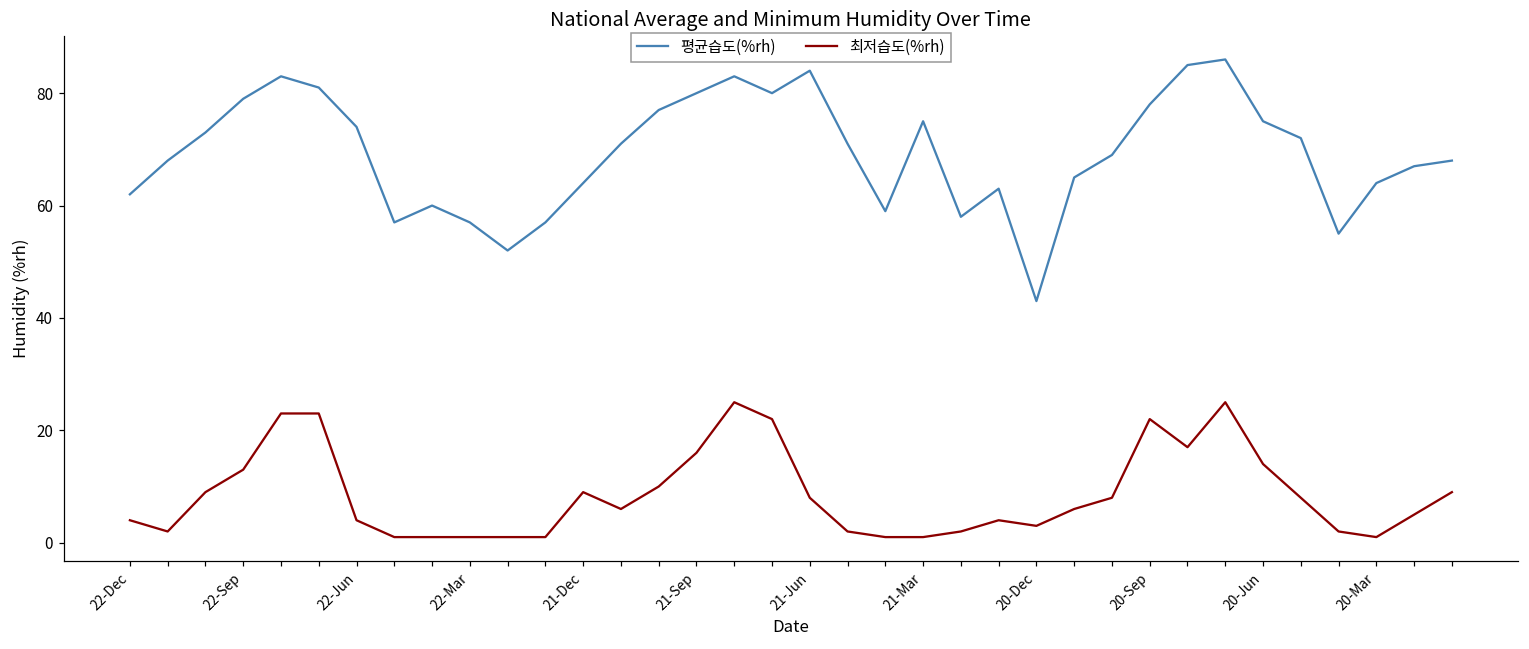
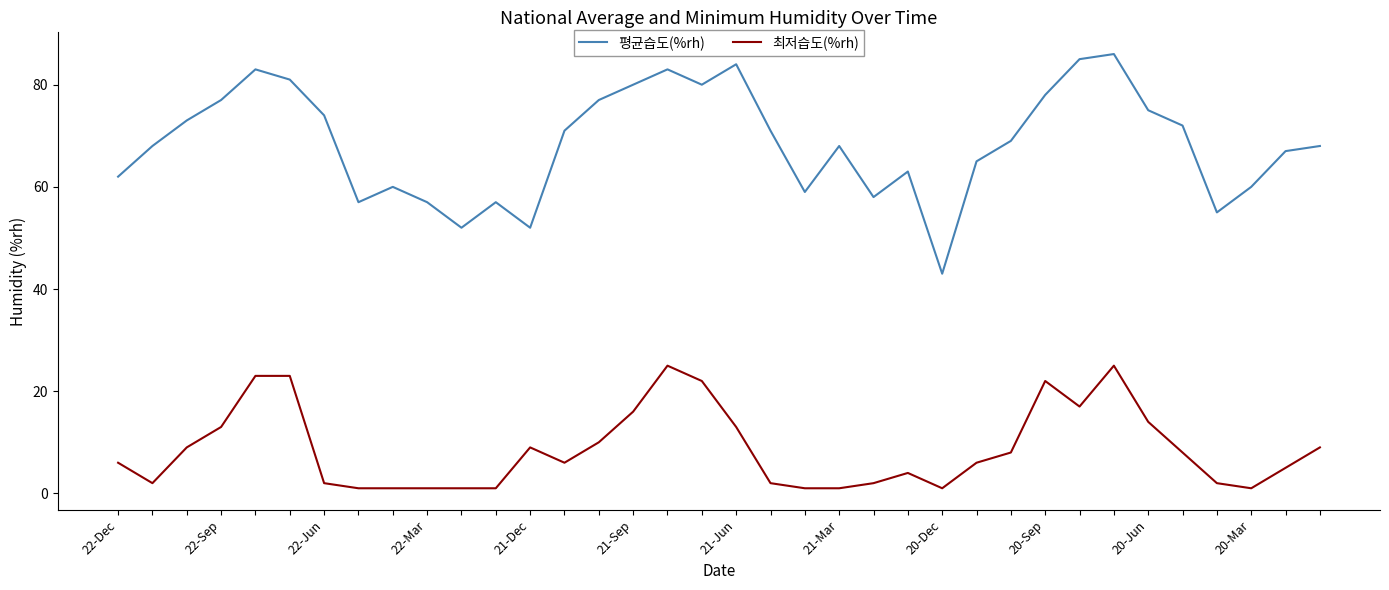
  {
    "평균습도(%rh)": {
      "22-Dec": 62,
-     "22-Sep": 79,
+     "22-Sep": 77,
      "22-Jun": 74,
      "22-Mar": 57,
-     "21-Dec": 64,
+     "21-Dec": 52,
      "21-Sep": 80,
      "21-Jun": 84,
-     "21-Mar": 75,
+     "21-Mar": 68,
      "20-Dec": 43,
      "20-Sep": 78,
      "20-Jun": 75,
-     "20-Mar": 64
+     "20-Mar": 60
    },
    "최저습도(%rh)": {
-     "22-Dec": 4,
+     "22-Dec": 6,
      "22-Sep": 13,
-     "22-Jun": 4,
+     "22-Jun": 2,
      "22-Mar": 1,
      "21-Dec": 9,
      "21-Sep": 16,
-     "21-Jun": 8,
+     "21-Jun": 13,
      "21-Mar": 1,
-     "20-Dec": 3,
+     "20-Dec": 1,
      "20-Sep": 22,
      "20-Jun": 14,
      "20-Mar": 1
    }
  }
